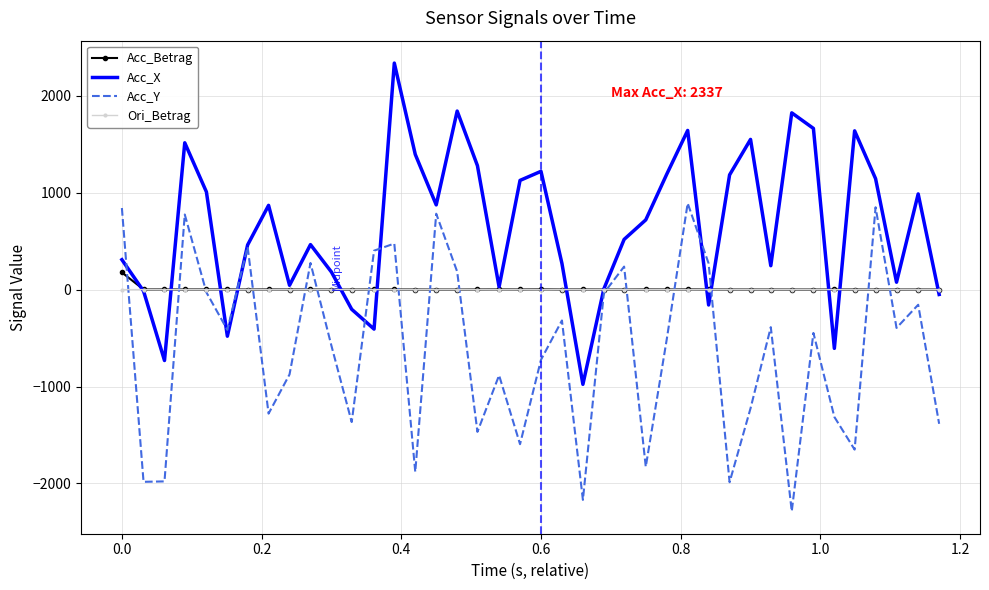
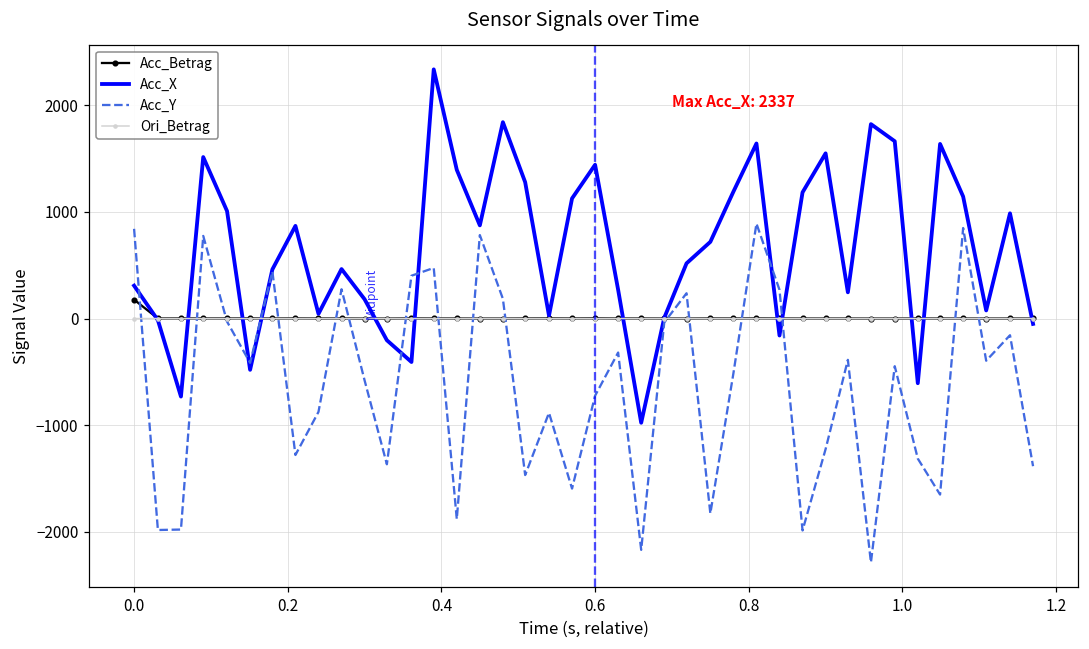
  {
    "Acc_Betrag": {
      "0.0": 200
    },
    "Acc_X": {
      "0.0": 300,
-     "0.6": 1200
+     "0.6": 1400
    },
    "Acc_Y": {
      "0.0": 800,
      "0.6": -700
    },
    "Ori_Betrag": {
      "0.0": 0
    }
  }
